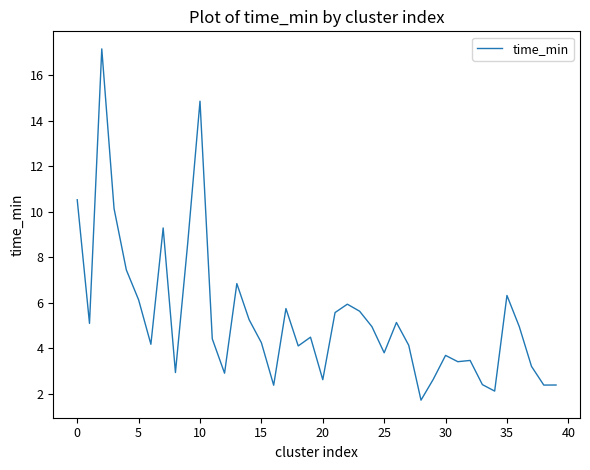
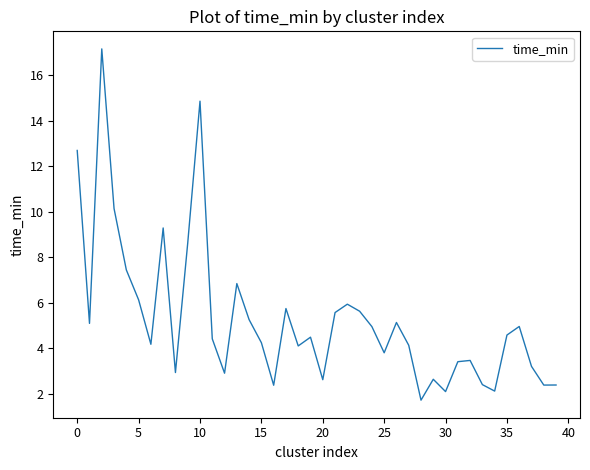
  {
-   "0": 10.5,
+   "0": 12.7,
    "5": 6.1,
    "10": 14.9,
    "15": 4.2,
    "20": 2.6,
    "25": 3.8,
-   "30": 3.7,
-   "35": 6.3
+   "30": 2.1,
+   "35": 4.6
  }
